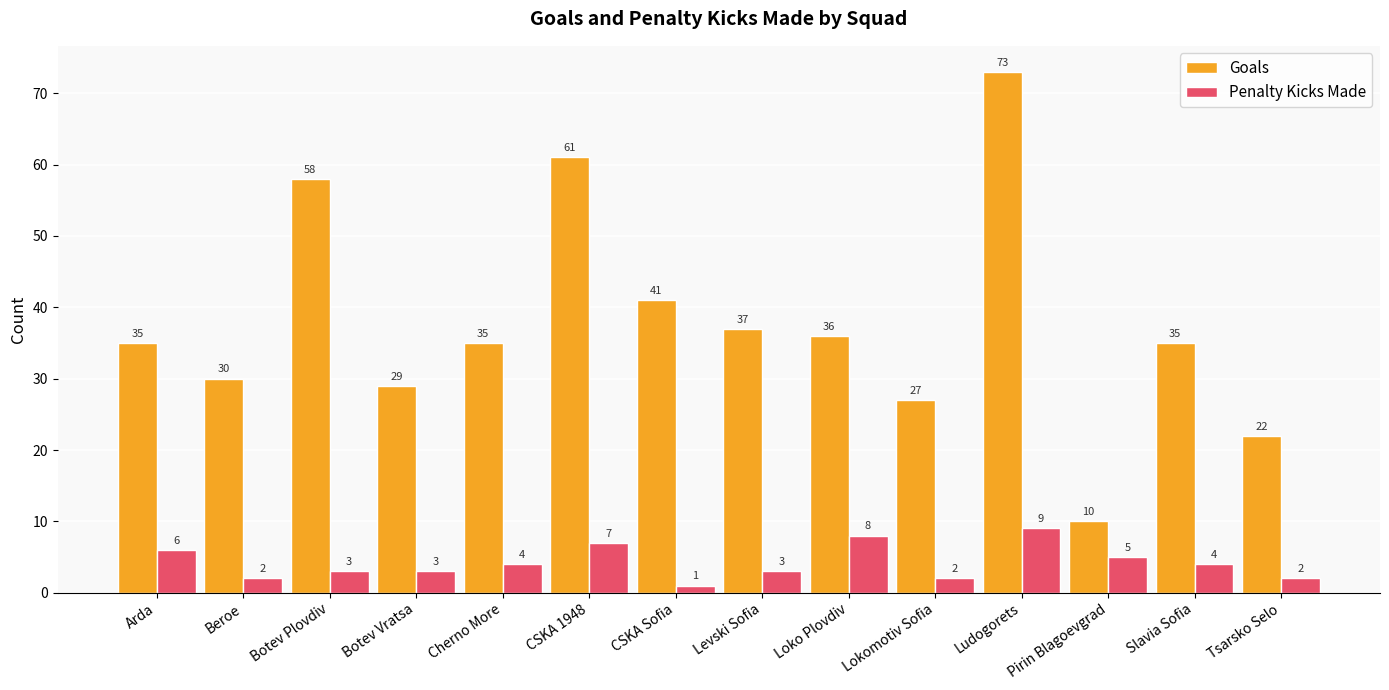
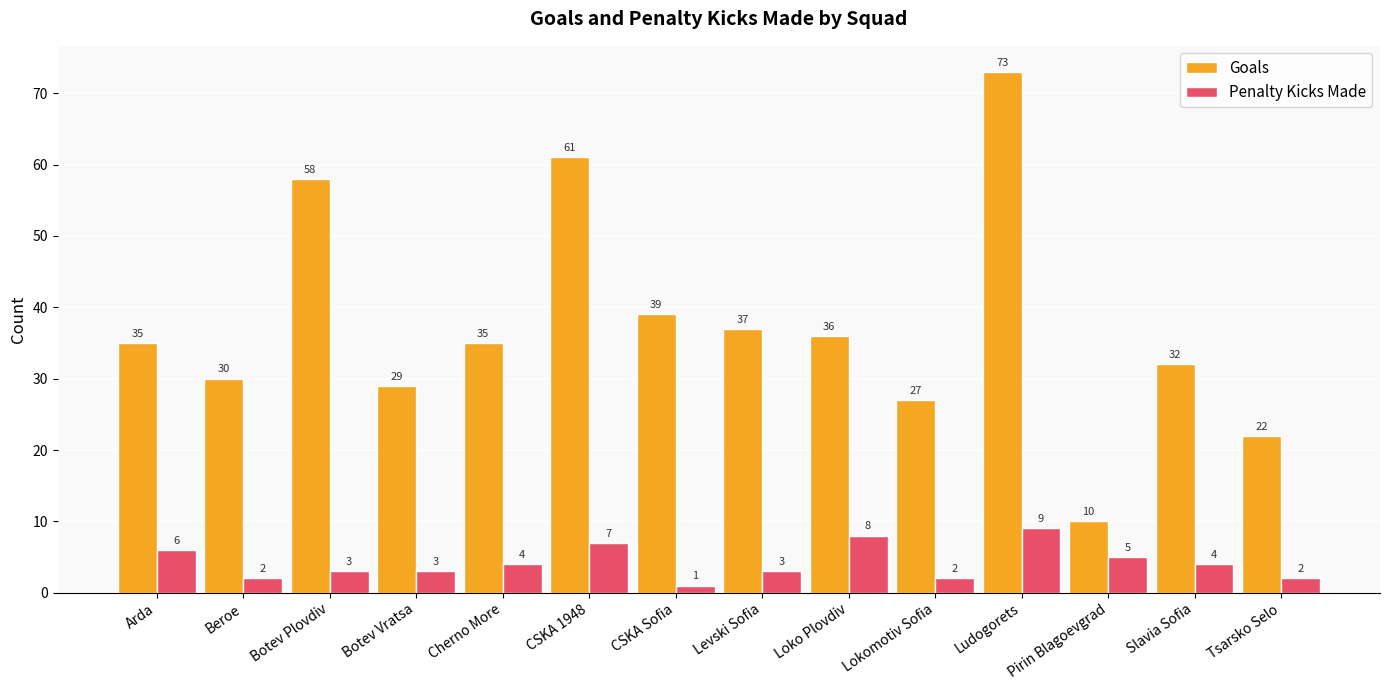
  {
    "Goals": {
      "Arda": 35,
      "Beroe": 30,
      "Botev Plovdiv": 58,
      "Botev Vratsa": 29,
      "Cherno More": 35,
      "CSKA 1948": 61,
-     "CSKA Sofia": 41,
+     "CSKA Sofia": 39,
      "Levski Sofia": 37,
      "Loko Plovdiv": 36,
      "Lokomotiv Sofia": 27,
      "Ludogorets": 73,
      "Pirin Blagoevgrad": 10,
-     "Slavia Sofia": 35,
+     "Slavia Sofia": 32,
      "Tsarsko Selo": 22
    },
    "Penalty Kicks Made": {
      "Arda": 6,
      "Beroe": 2,
      "Botev Plovdiv": 3,
      "Botev Vratsa": 3,
      "Cherno More": 4,
      "CSKA 1948": 7,
      "CSKA Sofia": 1,
      "Levski Sofia": 3,
      "Loko Plovdiv": 8,
      "Lokomotiv Sofia": 2,
      "Ludogorets": 9,
      "Pirin Blagoevgrad": 5,
      "Slavia Sofia": 4,
      "Tsarsko Selo": 2
    }
  }
